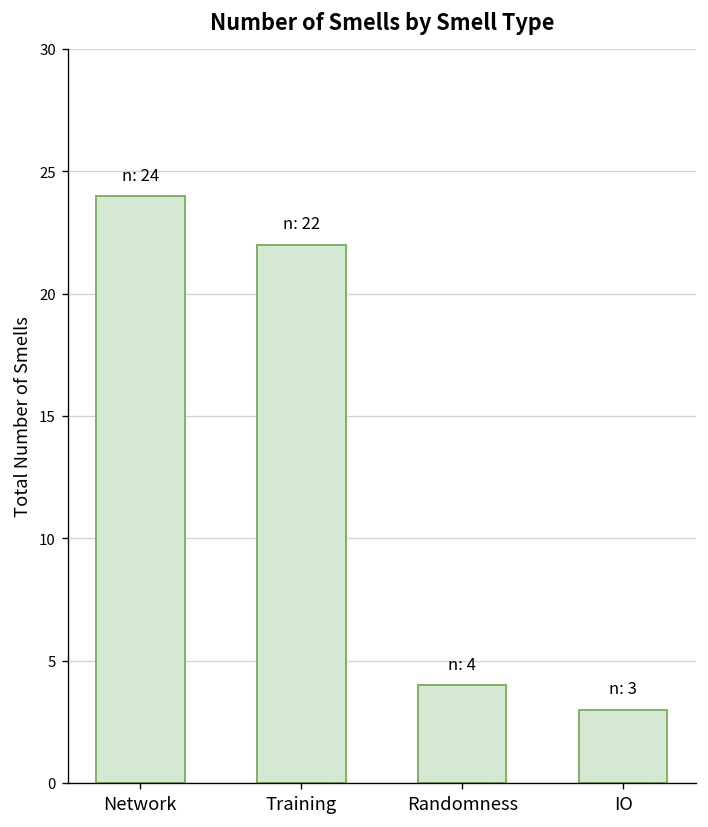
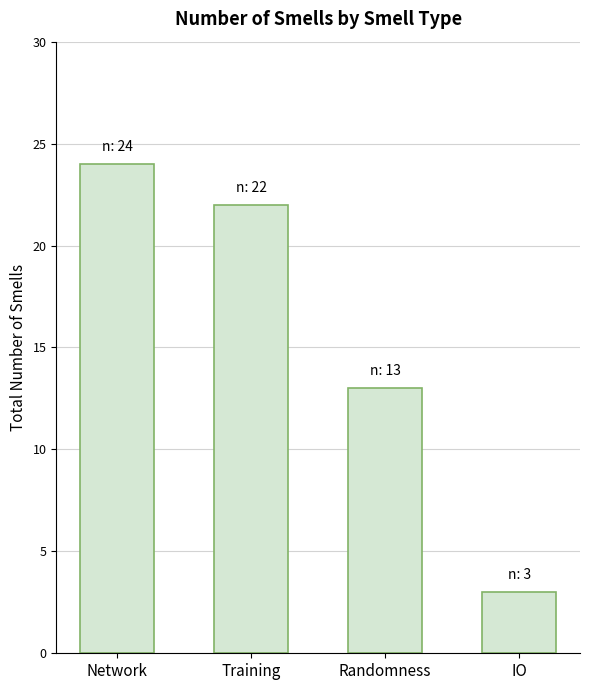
  {
    "Network": 24,
    "Training": 22,
-   "Randomness": 4,
+   "Randomness": 13,
    "IO": 3
  }
